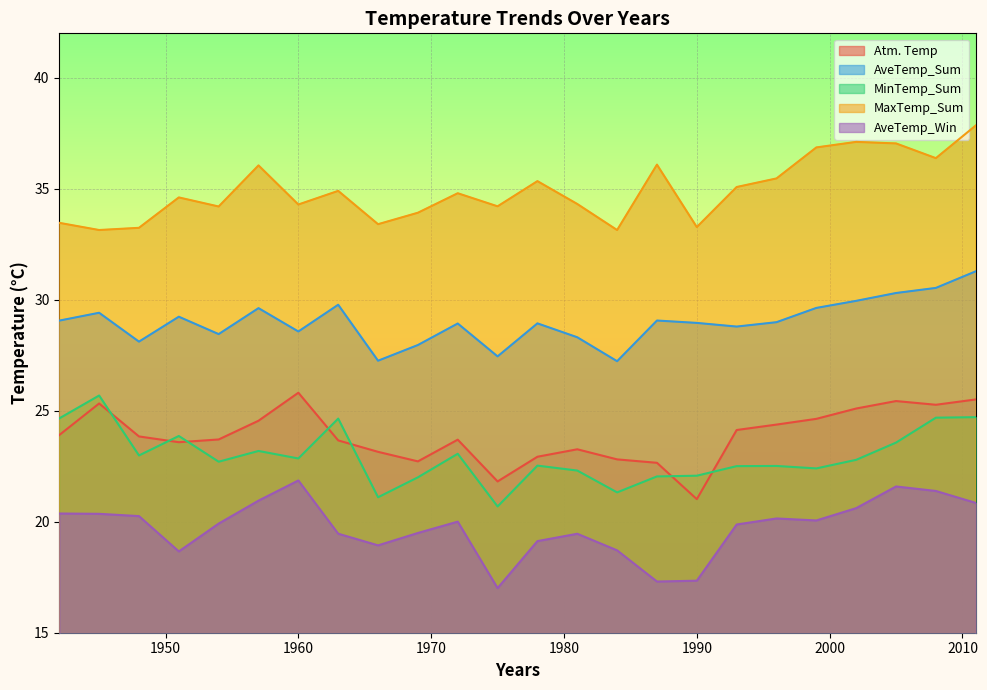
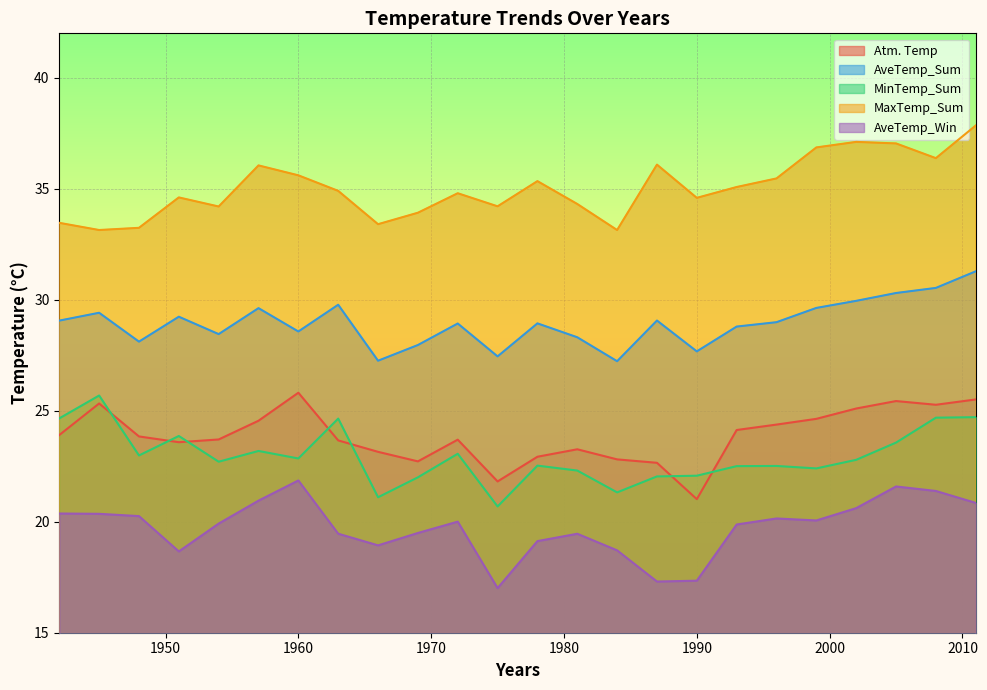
  {
    "Atm. Temp": {
      "1960": 25.8,
      "1990": 21.0
    },
    "AveTemp_Sum": {
      "1960": 28.6,
-     "1990": 29.0
+     "1990": 27.7
    },
    "MinTemp_Sum": {
      "1960": 22.8,
      "1990": 22.1
    },
    "MaxTemp_Sum": {
-     "1960": 34.3,
-     "1990": 33.3
+     "1960": 35.6,
+     "1990": 34.6
    },
    "AveTemp_Win": {
      "1960": 21.9,
      "1990": 17.3
    }
  }
